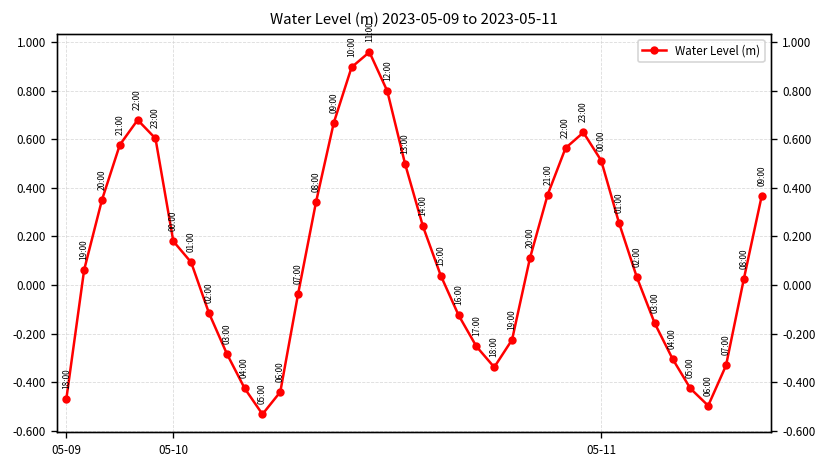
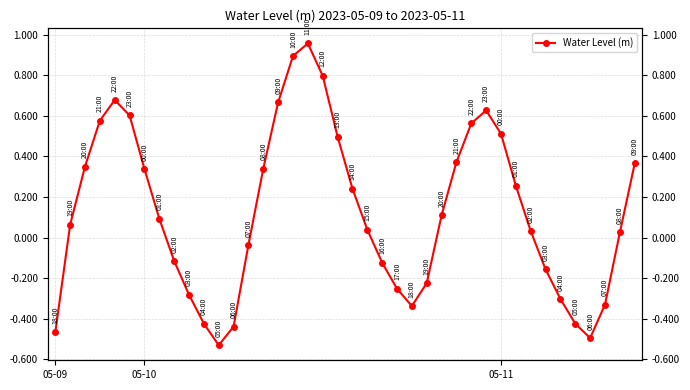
  {
-   "05-10": 0.18
+   "05-10": 0.34
  }
